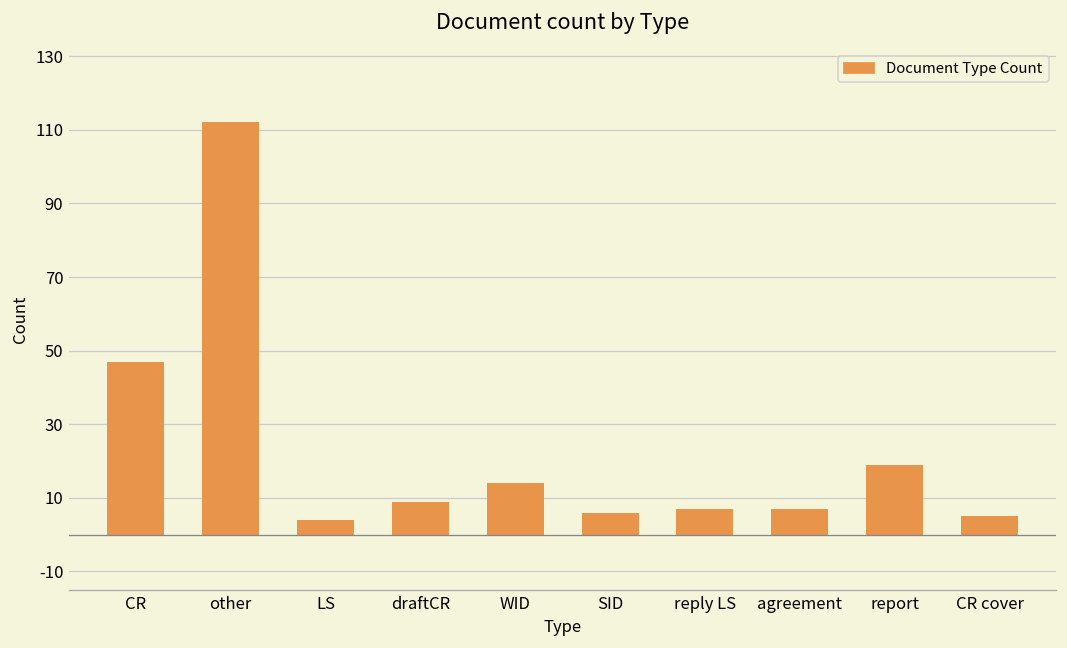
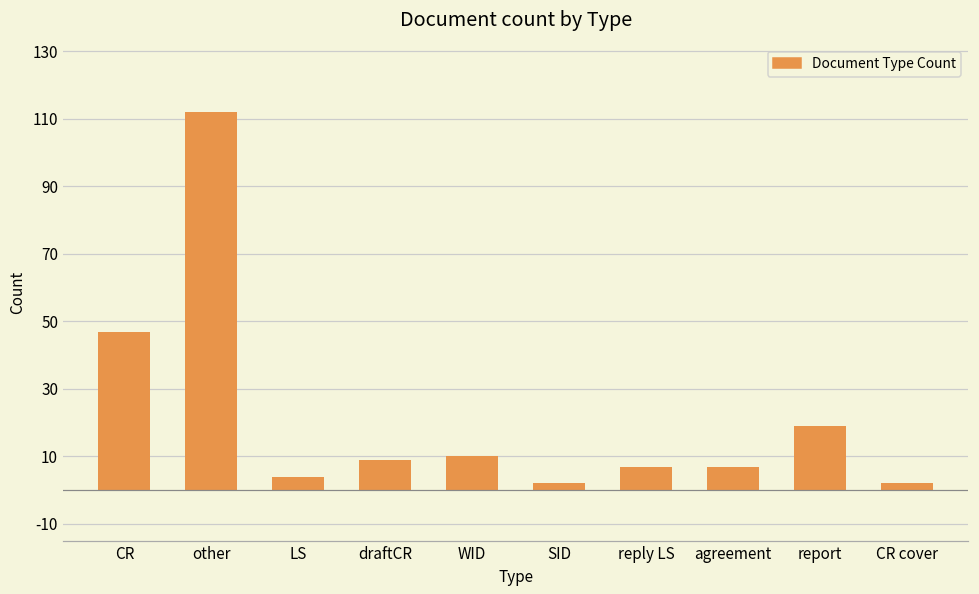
  {
    "CR": 47,
    "other": 112,
    "LS": 4,
    "draftCR": 9,
-   "WID": 14,
-   "SID": 6,
+   "WID": 10,
+   "SID": 2,
    "reply LS": 7,
    "agreement": 7,
    "report": 19,
-   "CR cover": 5
+   "CR cover": 2
  }
